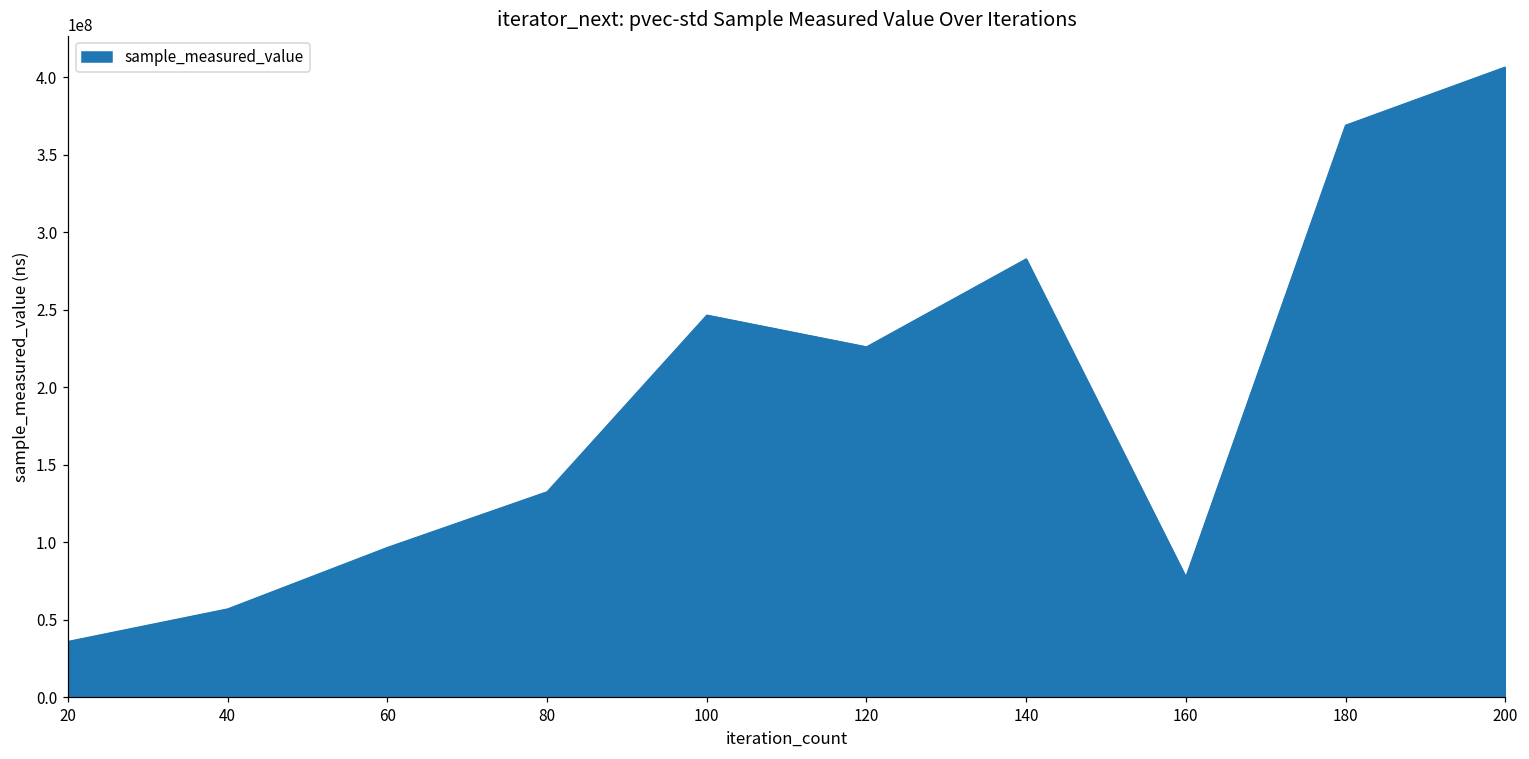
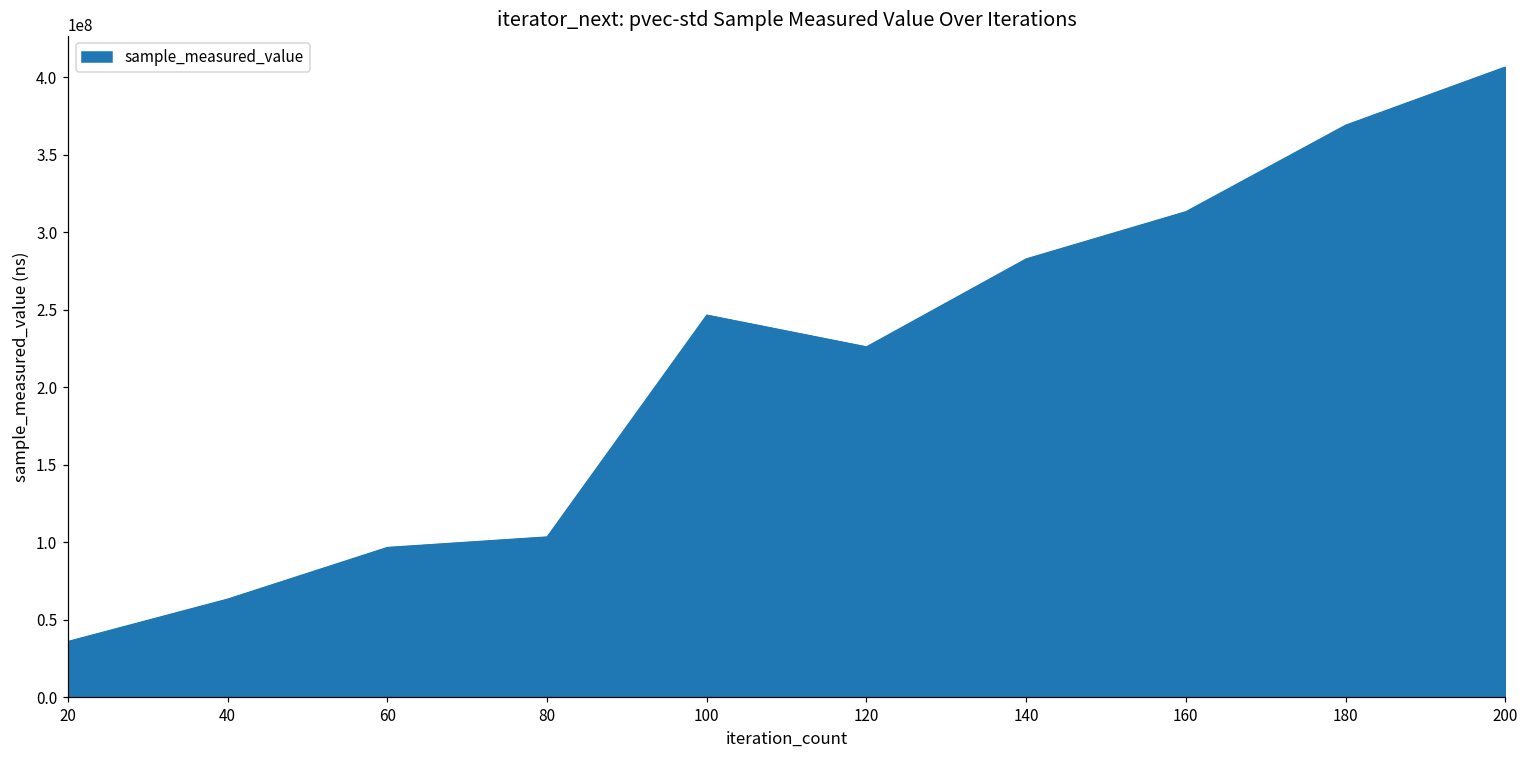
  {
    "20": 36000000,
-   "40": 57000000,
+   "40": 63000000,
    "60": 97000000,
-   "80": 132000000,
+   "80": 103000000,
    "100": 247000000,
    "120": 226000000,
    "140": 283000000,
-   "160": 78000000,
+   "160": 313000000,
    "180": 369000000,
    "200": 407000000
  }
